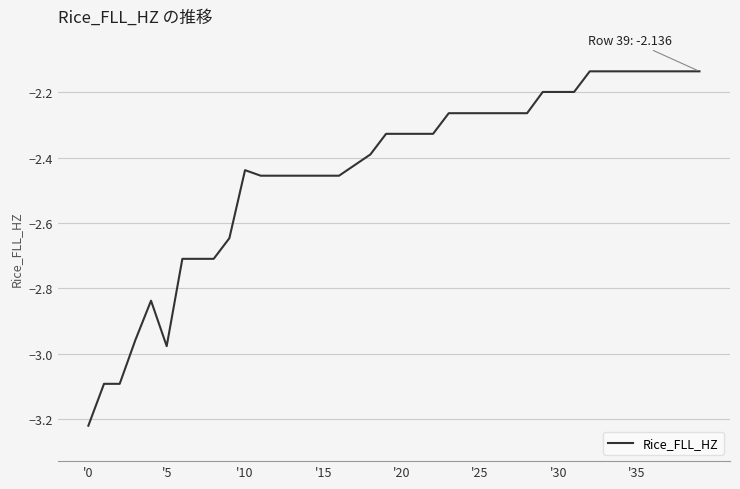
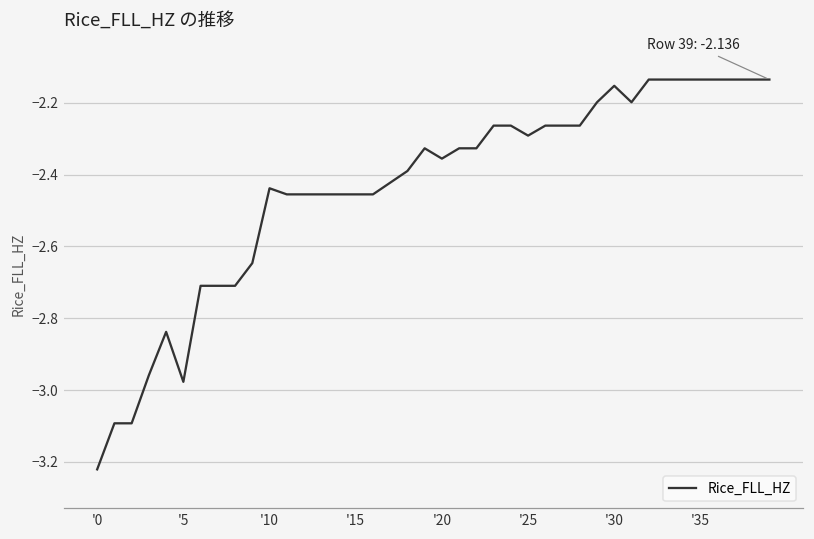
  {
    "'0": -3.22,
    "'5": -2.98,
    "'10": -2.44,
    "'15": -2.46,
-   "'20": -2.33,
-   "'25": -2.26,
-   "'30": -2.20
+   "'20": -2.36,
+   "'25": -2.29,
+   "'30": -2.15
  }
